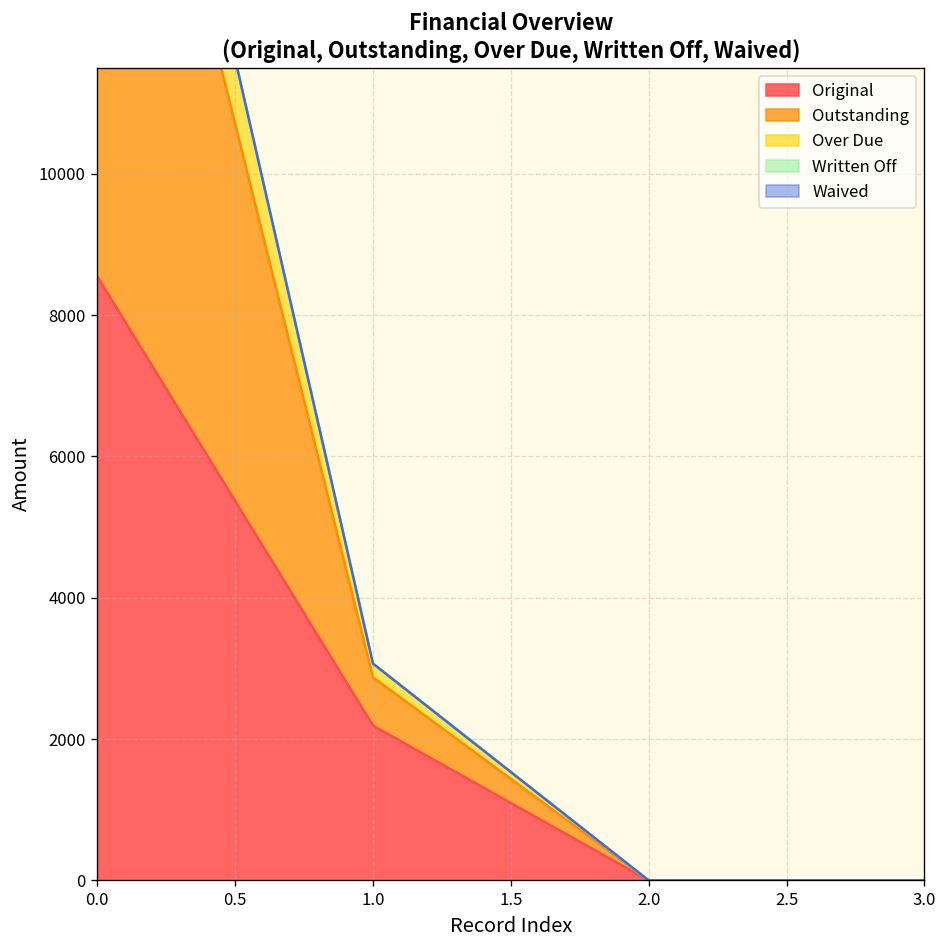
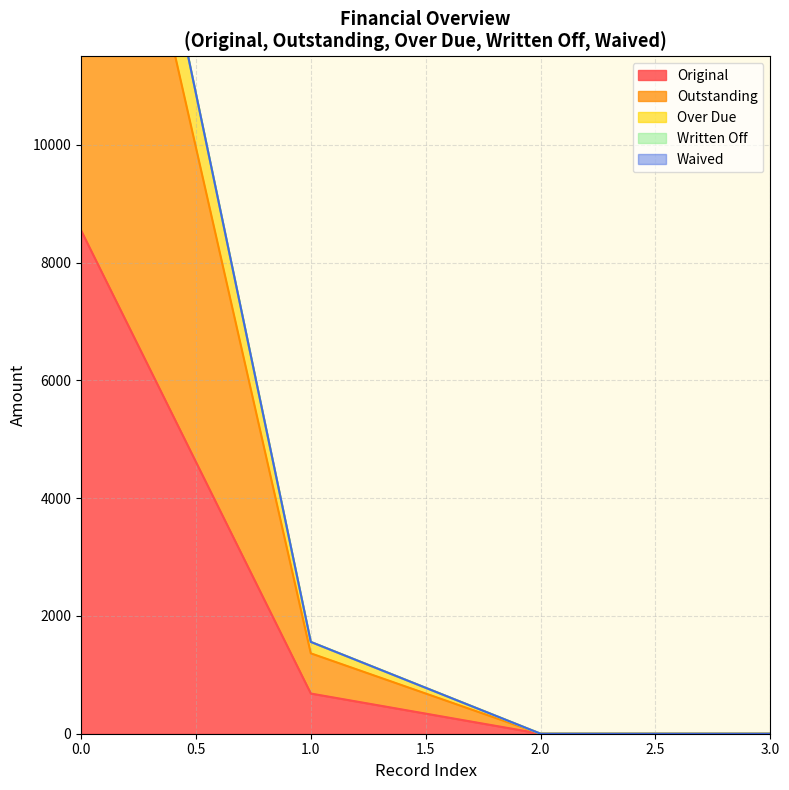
  {
    "Original": {
      "0.0": 8500,
-     "1.0": 2200
+     "1.0": 700
    },
    "Outstanding": {
      "1.0": 700
    }
  }
